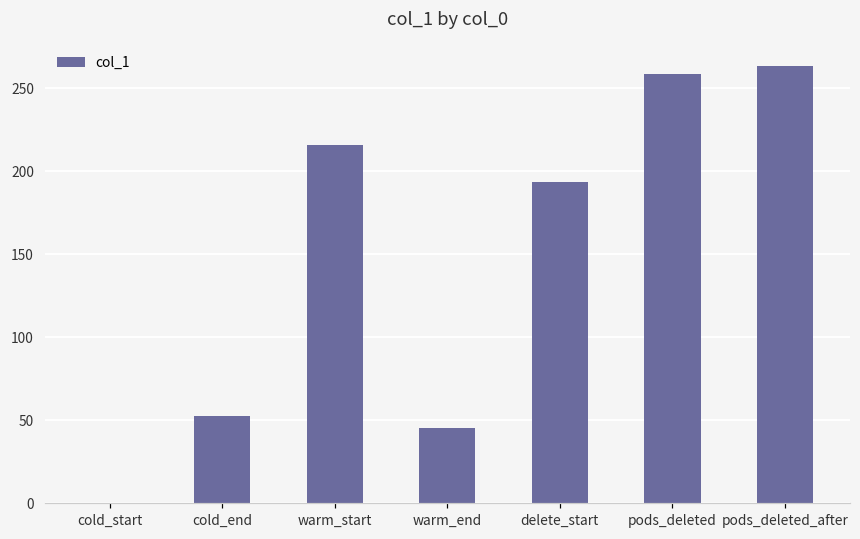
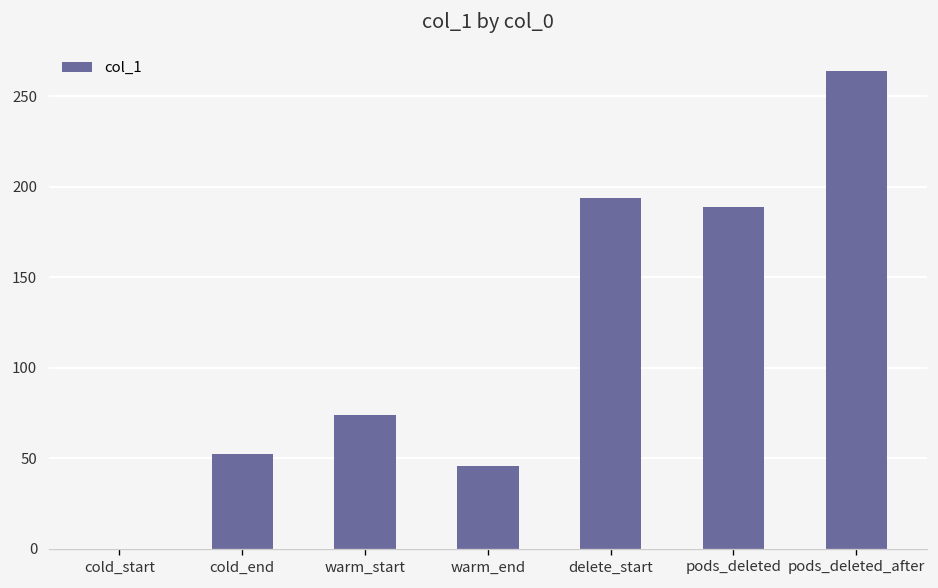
  {
    "cold_start": 0,
    "cold_end": 52,
-   "warm_start": 216,
+   "warm_start": 74,
    "warm_end": 46,
    "delete_start": 194,
-   "pods_deleted": 259,
+   "pods_deleted": 189,
    "pods_deleted_after": 264
  }
